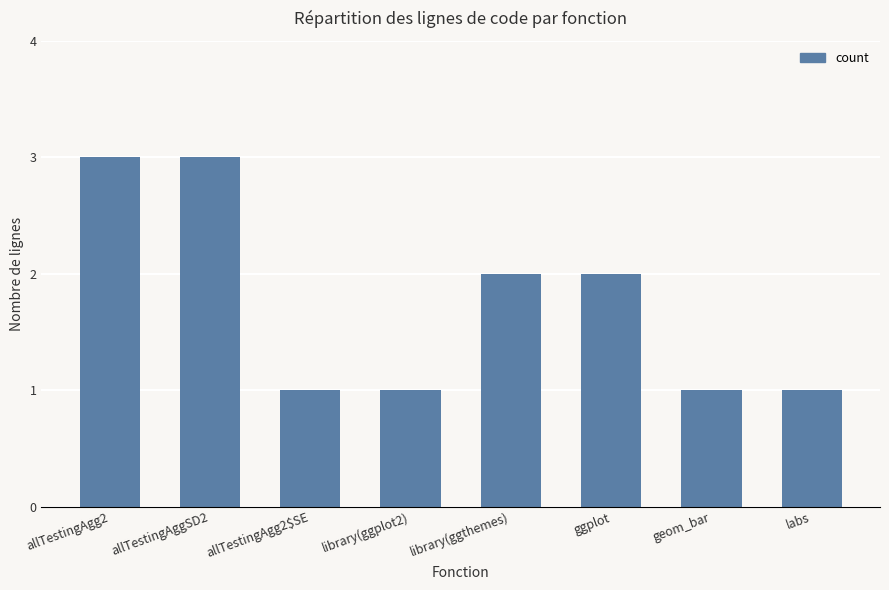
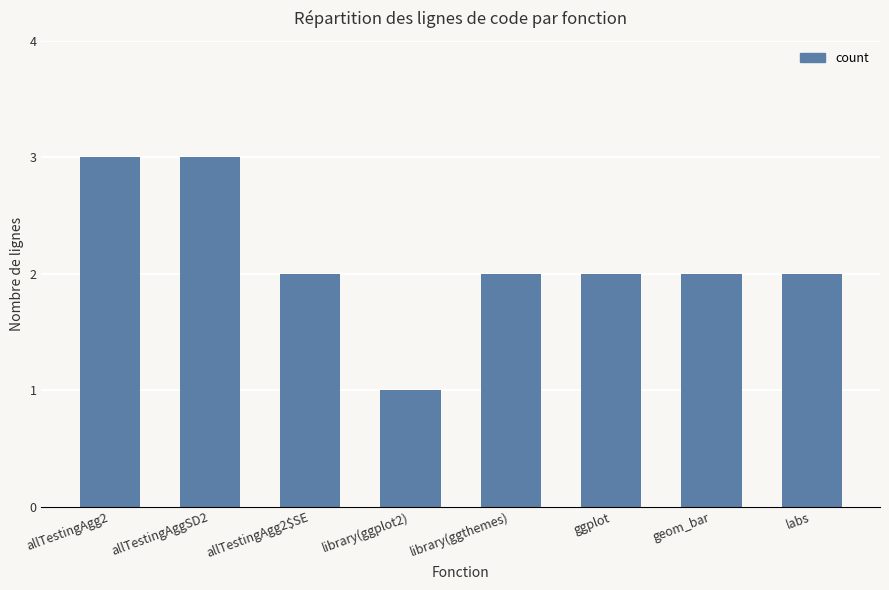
  {
    "allTestingAgg2": 3,
    "allTestingAggSD2": 3,
-   "allTestingAgg2$SE": 1,
+   "allTestingAgg2$SE": 2,
    "library(ggplot2)": 1,
    "library(ggthemes)": 2,
    "ggplot": 2,
-   "geom_bar": 1,
-   "labs": 1
+   "geom_bar": 2,
+   "labs": 2
  }
